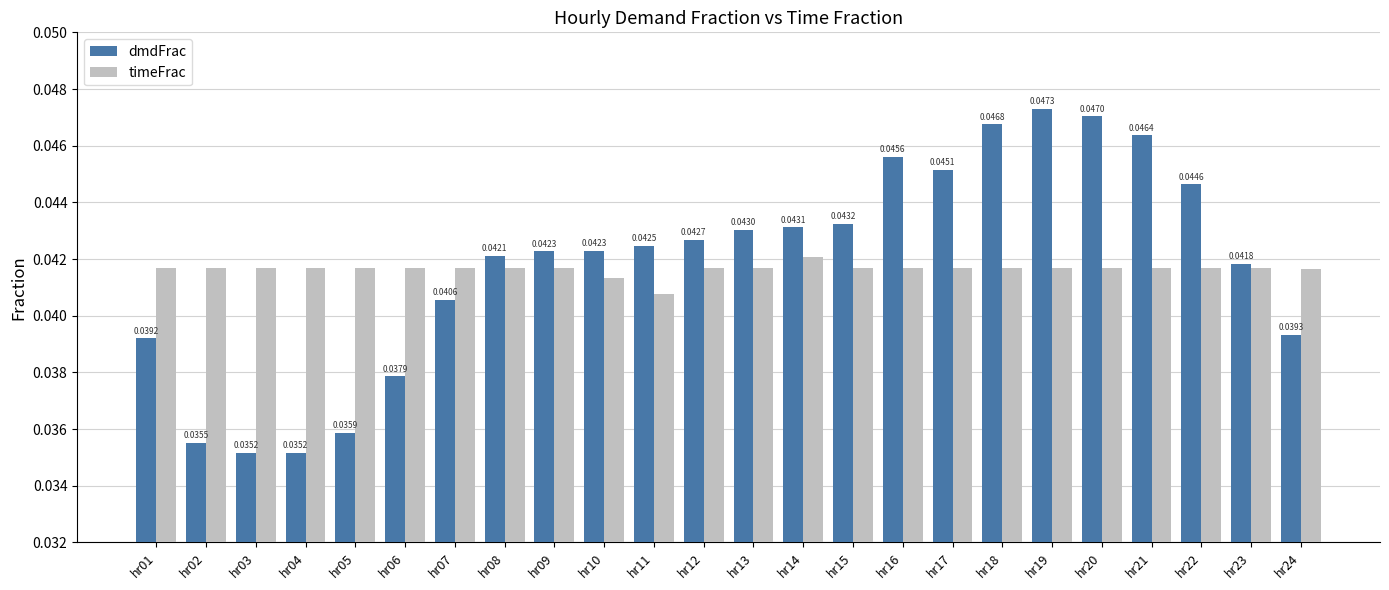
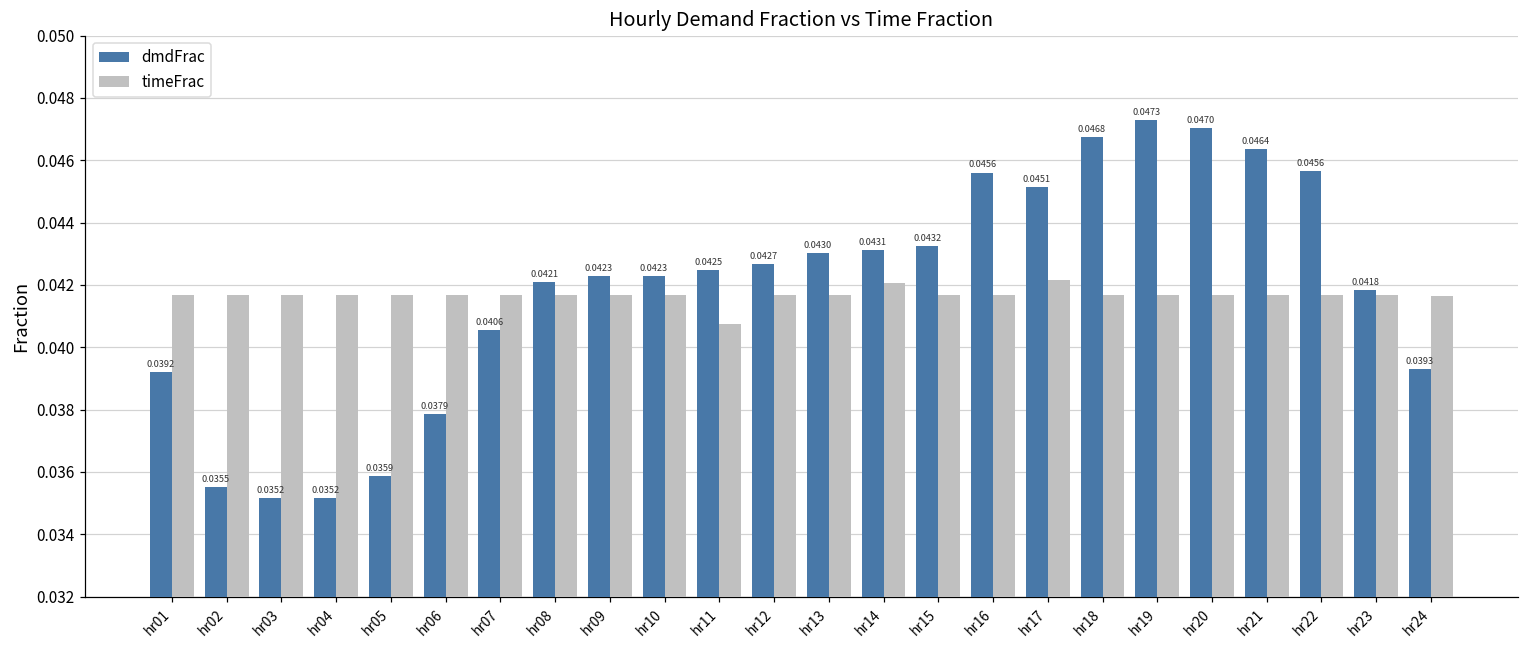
  {
    "dmdFrac": {
      "hr01": 0.0392,
      "hr02": 0.0355,
      "hr03": 0.0352,
      "hr04": 0.0352,
      "hr05": 0.0359,
      "hr06": 0.0379,
      "hr07": 0.0406,
      "hr08": 0.0421,
      "hr09": 0.0423,
      "hr10": 0.0423,
      "hr11": 0.0425,
      "hr12": 0.0427,
      "hr13": 0.0430,
      "hr14": 0.0431,
      "hr15": 0.0432,
      "hr16": 0.0456,
      "hr17": 0.0451,
      "hr18": 0.0468,
      "hr19": 0.0473,
      "hr20": 0.0470,
      "hr21": 0.0464,
-     "hr22": 0.0446,
+     "hr22": 0.0456,
      "hr23": 0.0418,
      "hr24": 0.0393
    },
    "timeFrac": {
      "hr01": 0.0417,
      "hr02": 0.0417,
      "hr03": 0.0417,
      "hr04": 0.0417,
      "hr05": 0.0417,
      "hr06": 0.0417,
      "hr07": 0.0417,
      "hr08": 0.0417,
      "hr09": 0.0417,
-     "hr10": 0.0413,
+     "hr10": 0.0417,
      "hr11": 0.0408,
      "hr12": 0.0417,
      "hr13": 0.0417,
      "hr14": 0.0421,
      "hr15": 0.0417,
      "hr16": 0.0417,
-     "hr17": 0.0417,
+     "hr17": 0.0422,
      "hr18": 0.0417,
      "hr19": 0.0417,
      "hr20": 0.0417,
      "hr21": 0.0417,
      "hr22": 0.0417,
      "hr23": 0.0417,
      "hr24": 0.0417
    }
  }
